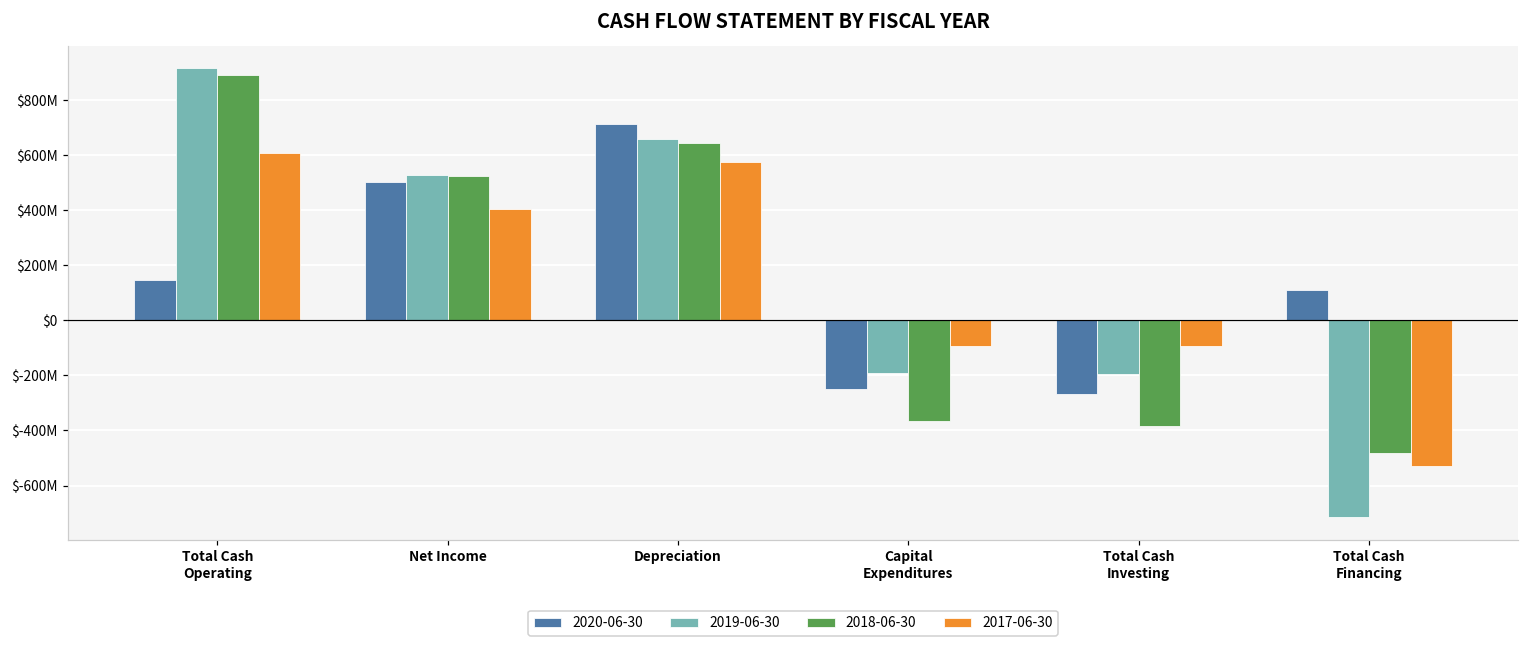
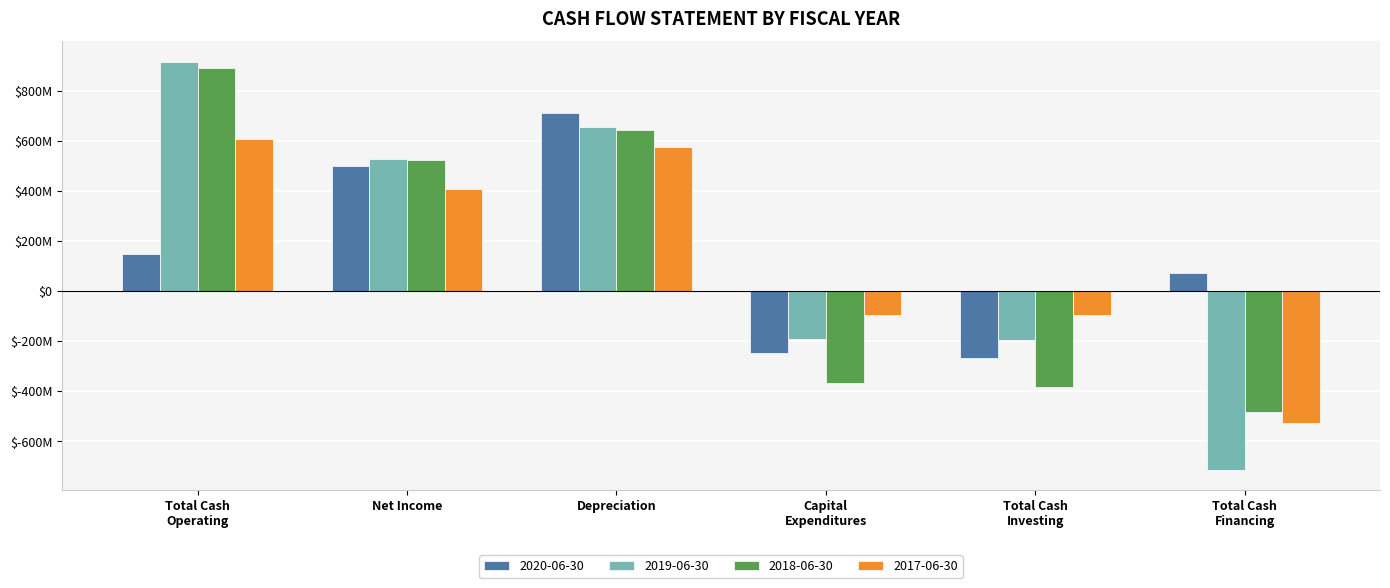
  {
    "2020-06-30": {
      "Total Cash Operating": "$150000000",
      "Net Income": "$500000000",
      "Depreciation": "$710000000",
      "Capital Expenditures": "$-250000000",
      "Total Cash Investing": "$-270000000",
-     "Total Cash Financing": "$110000000"
+     "Total Cash Financing": "$70000000"
    },
    "2019-06-30": {
      "Total Cash Operating": "$920000000",
      "Net Income": "$530000000",
      "Depreciation": "$660000000",
      "Capital Expenditures": "$-190000000",
      "Total Cash Investing": "$-190000000",
      "Total Cash Financing": "$-710000000"
    },
    "2018-06-30": {
      "Total Cash Operating": "$890000000",
      "Net Income": "$520000000",
      "Depreciation": "$640000000",
      "Capital Expenditures": "$-370000000",
      "Total Cash Investing": "$-380000000",
      "Total Cash Financing": "$-480000000"
    },
    "2017-06-30": {
      "Total Cash Operating": "$610000000",
      "Net Income": "$410000000",
      "Depreciation": "$580000000",
      "Capital Expenditures": "$-90000000",
      "Total Cash Investing": "$-90000000",
      "Total Cash Financing": "$-530000000"
    }
  }
